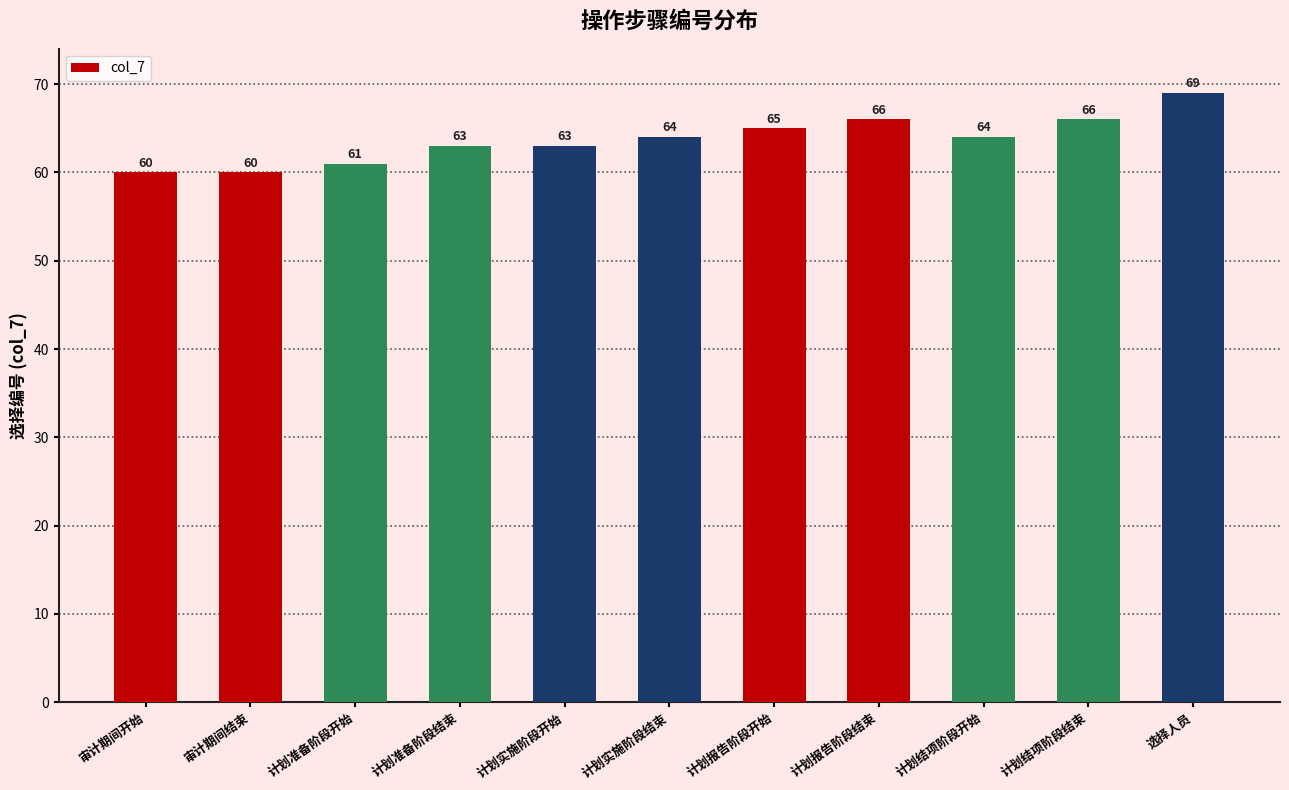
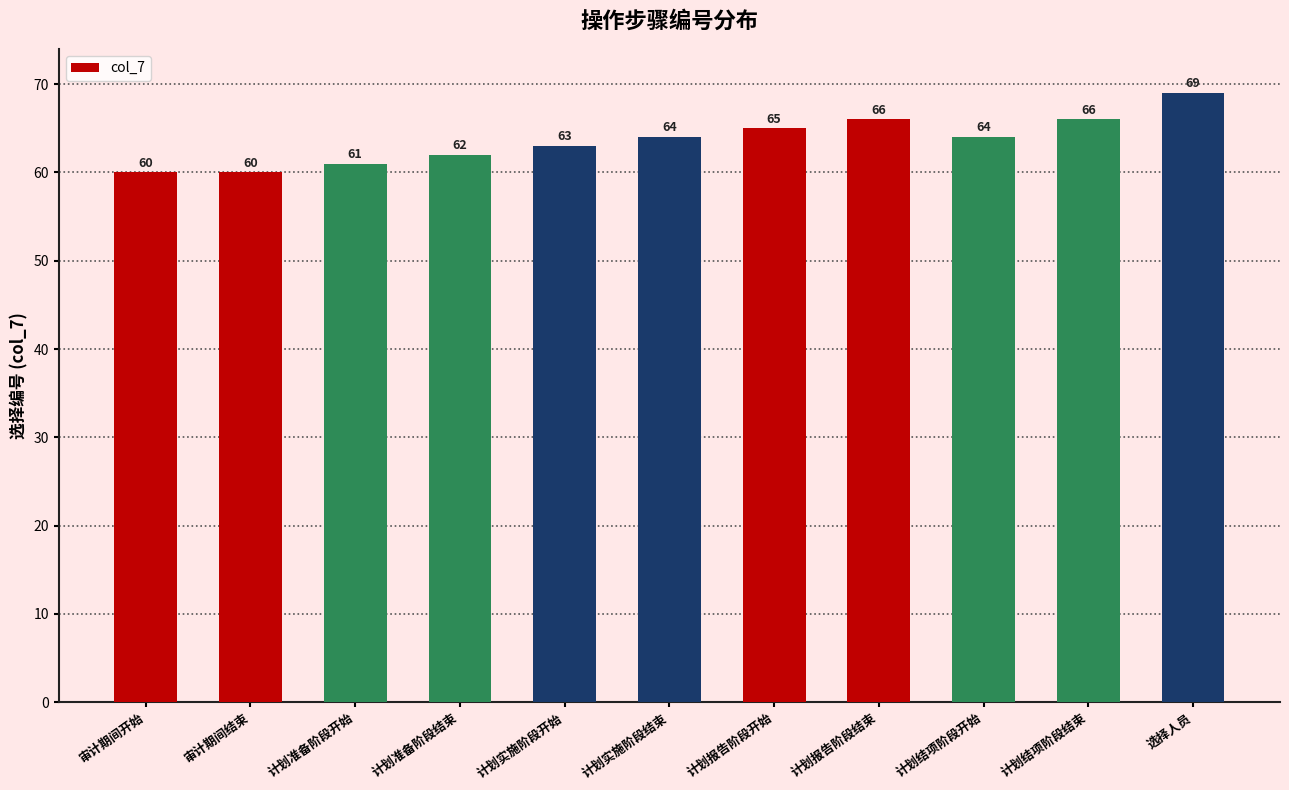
  {
    "审计期间开始": 60,
    "审计期间结束": 60,
    "计划准备阶段开始": 61,
-   "计划准备阶段结束": 63,
+   "计划准备阶段结束": 62,
    "计划实施阶段开始": 63,
    "计划实施阶段结束": 64,
    "计划报告阶段开始": 65,
    "计划报告阶段结束": 66,
    "计划结项阶段开始": 64,
    "计划结项阶段结束": 66,
    "选择人员": 69
  }
